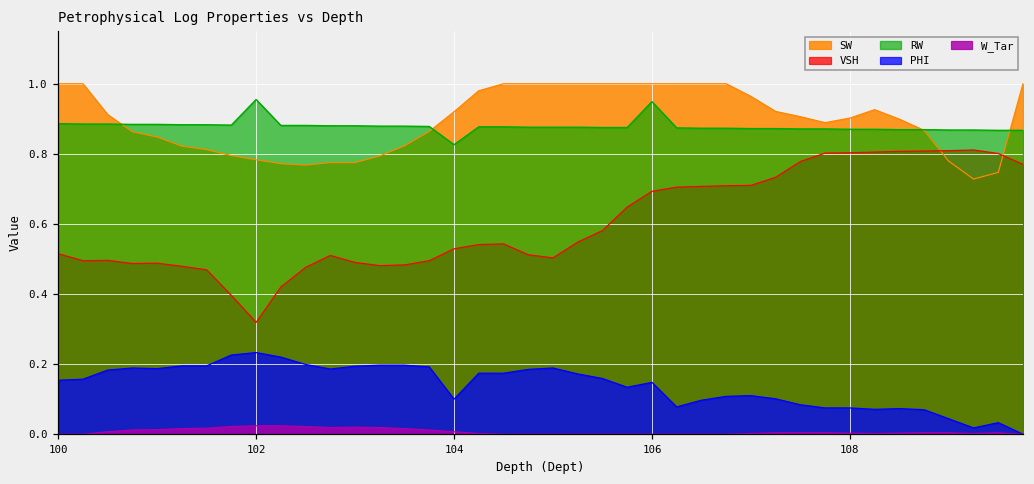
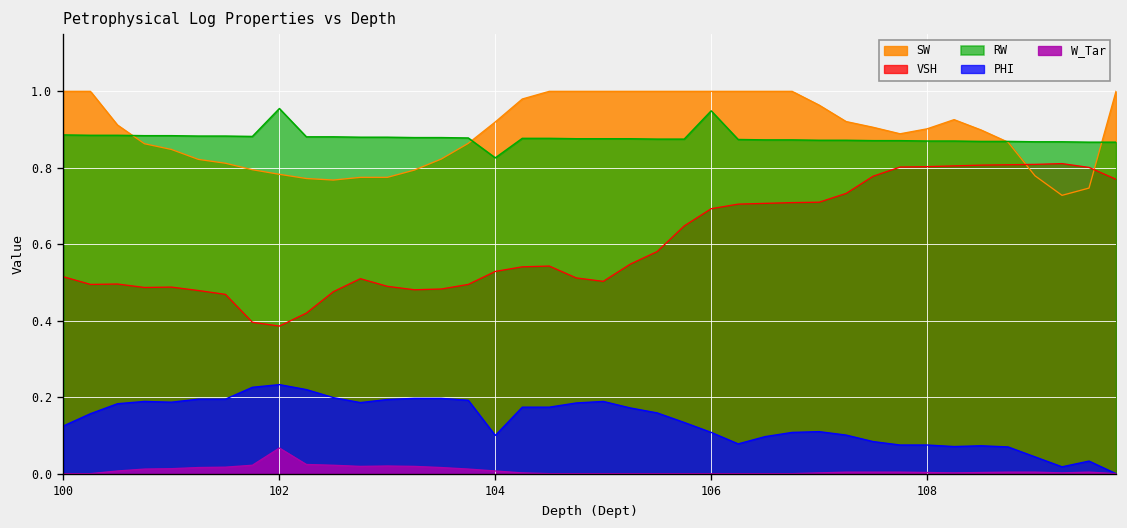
  {
    "SW": {
      "100": 1.00,
      "102": 0.78,
      "104": 0.92,
      "106": 1.00,
      "108": 0.90
    },
    "VSH": {
      "100": 0.52,
-     "102": 0.32,
+     "102": 0.39,
      "104": 0.53,
      "106": 0.69,
      "108": 0.80
    },
    "RW": {
      "100": 0.89,
      "102": 0.96,
      "104": 0.83,
      "106": 0.95,
      "108": 0.87
    },
    "PHI": {
-     "100": 0.15,
+     "100": 0.13,
      "102": 0.23,
      "104": 0.10,
-     "106": 0.15,
+     "106": 0.11,
      "108": 0.08
    },
    "W_Tar": {
      "100": 0.00,
-     "102": 0.02,
+     "102": 0.07,
      "104": 0.01,
      "106": 0.00,
      "108": 0.00
    }
  }
